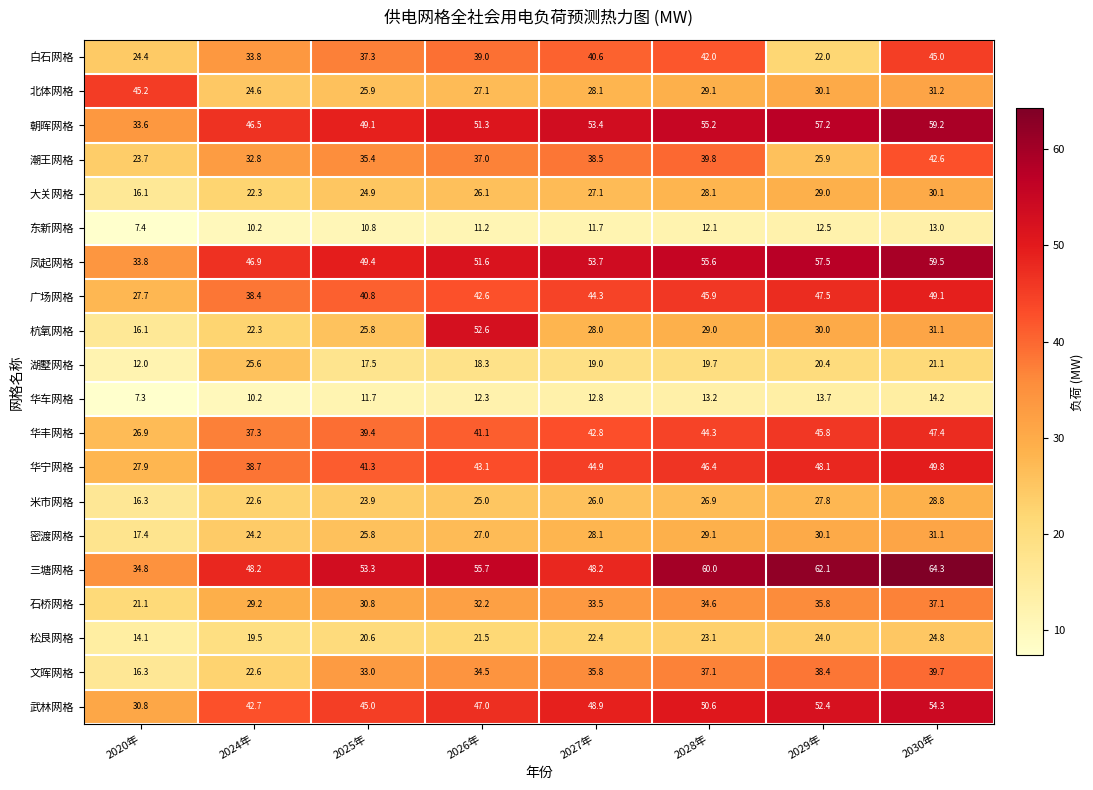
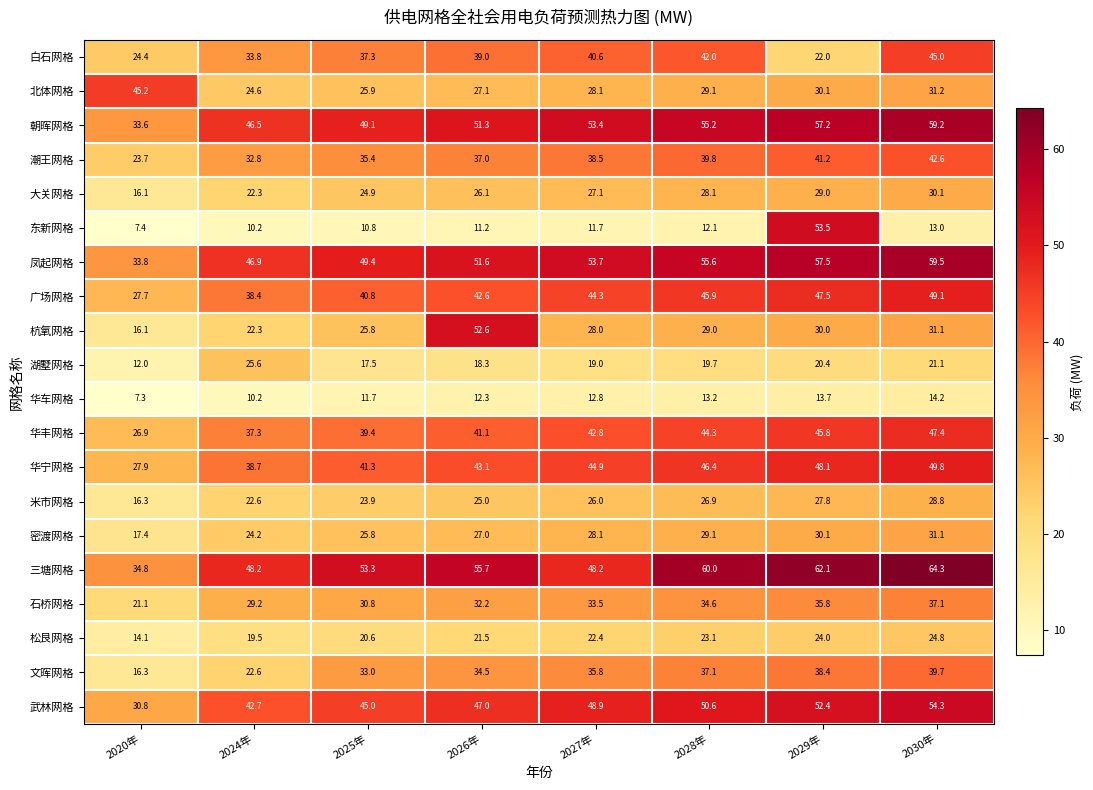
  {
    "白石网格": {
      "2020年": 24.4,
      "2024年": 33.8,
      "2025年": 37.3,
      "2026年": 39.0,
      "2027年": 40.6,
      "2028年": 42.0,
      "2029年": 22.0,
      "2030年": 45.0
    },
    "北体网格": {
      "2020年": 45.2,
      "2024年": 24.6,
      "2025年": 25.9,
      "2026年": 27.1,
      "2027年": 28.1,
      "2028年": 29.1,
      "2029年": 30.1,
      "2030年": 31.2
    },
    "朝晖网格": {
      "2020年": 33.6,
      "2024年": 46.5,
      "2025年": 49.1,
      "2026年": 51.3,
      "2027年": 53.4,
      "2028年": 55.2,
      "2029年": 57.2,
      "2030年": 59.2
    },
    "潮王网格": {
      "2020年": 23.7,
      "2024年": 32.8,
      "2025年": 35.4,
      "2026年": 37.0,
      "2027年": 38.5,
      "2028年": 39.8,
-     "2029年": 25.9,
+     "2029年": 41.2,
      "2030年": 42.6
    },
    "大关网格": {
      "2020年": 16.1,
      "2024年": 22.3,
      "2025年": 24.9,
      "2026年": 26.1,
      "2027年": 27.1,
      "2028年": 28.1,
      "2029年": 29.0,
      "2030年": 30.1
    },
    "东新网格": {
      "2020年": 7.4,
      "2024年": 10.2,
      "2025年": 10.8,
      "2026年": 11.2,
      "2027年": 11.7,
      "2028年": 12.1,
-     "2029年": 12.5,
+     "2029年": 53.5,
      "2030年": 13.0
    },
    "凤起网格": {
      "2020年": 33.8,
      "2024年": 46.9,
      "2025年": 49.4,
      "2026年": 51.6,
      "2027年": 53.7,
      "2028年": 55.6,
      "2029年": 57.5,
      "2030年": 59.5
    },
    "广场网格": {
      "2020年": 27.7,
      "2024年": 38.4,
      "2025年": 40.8,
      "2026年": 42.6,
      "2027年": 44.3,
      "2028年": 45.9,
      "2029年": 47.5,
      "2030年": 49.1
    },
    "杭氧网格": {
      "2020年": 16.1,
      "2024年": 22.3,
      "2025年": 25.8,
      "2026年": 52.6,
      "2027年": 28.0,
      "2028年": 29.0,
      "2029年": 30.0,
      "2030年": 31.1
    },
    "湖墅网格": {
      "2020年": 12.0,
      "2024年": 25.6,
      "2025年": 17.5,
      "2026年": 18.3,
      "2027年": 19.0,
      "2028年": 19.7,
      "2029年": 20.4,
      "2030年": 21.1
    },
    "华车网格": {
      "2020年": 7.3,
      "2024年": 10.2,
      "2025年": 11.7,
      "2026年": 12.3,
      "2027年": 12.8,
      "2028年": 13.2,
      "2029年": 13.7,
      "2030年": 14.2
    },
    "华丰网格": {
      "2020年": 26.9,
      "2024年": 37.3,
      "2025年": 39.4,
      "2026年": 41.1,
      "2027年": 42.8,
      "2028年": 44.3,
      "2029年": 45.8,
      "2030年": 47.4
    },
    "华宁网格": {
      "2020年": 27.9,
      "2024年": 38.7,
      "2025年": 41.3,
      "2026年": 43.1,
      "2027年": 44.9,
      "2028年": 46.4,
      "2029年": 48.1,
      "2030年": 49.8
    },
    "米市网格": {
      "2020年": 16.3,
      "2024年": 22.6,
      "2025年": 23.9,
      "2026年": 25.0,
      "2027年": 26.0,
      "2028年": 26.9,
      "2029年": 27.8,
      "2030年": 28.8
    },
    "密渡网格": {
      "2020年": 17.4,
      "2024年": 24.2,
      "2025年": 25.8,
      "2026年": 27.0,
      "2027年": 28.1,
      "2028年": 29.1,
      "2029年": 30.1,
      "2030年": 31.1
    },
    "三塘网格": {
      "2020年": 34.8,
      "2024年": 48.2,
      "2025年": 53.3,
      "2026年": 55.7,
      "2027年": 48.2,
      "2028年": 60.0,
      "2029年": 62.1,
      "2030年": 64.3
    },
    "石桥网格": {
      "2020年": 21.1,
      "2024年": 29.2,
      "2025年": 30.8,
      "2026年": 32.2,
      "2027年": 33.5,
      "2028年": 34.6,
      "2029年": 35.8,
      "2030年": 37.1
    },
    "松艮网格": {
      "2020年": 14.1,
      "2024年": 19.5,
      "2025年": 20.6,
      "2026年": 21.5,
      "2027年": 22.4,
      "2028年": 23.1,
      "2029年": 24.0,
      "2030年": 24.8
    },
    "文晖网格": {
      "2020年": 16.3,
      "2024年": 22.6,
      "2025年": 33.0,
      "2026年": 34.5,
      "2027年": 35.8,
      "2028年": 37.1,
      "2029年": 38.4,
      "2030年": 39.7
    },
    "武林网格": {
      "2020年": 30.8,
      "2024年": 42.7,
      "2025年": 45.0,
      "2026年": 47.0,
      "2027年": 48.9,
      "2028年": 50.6,
      "2029年": 52.4,
      "2030年": 54.3
    }
  }
